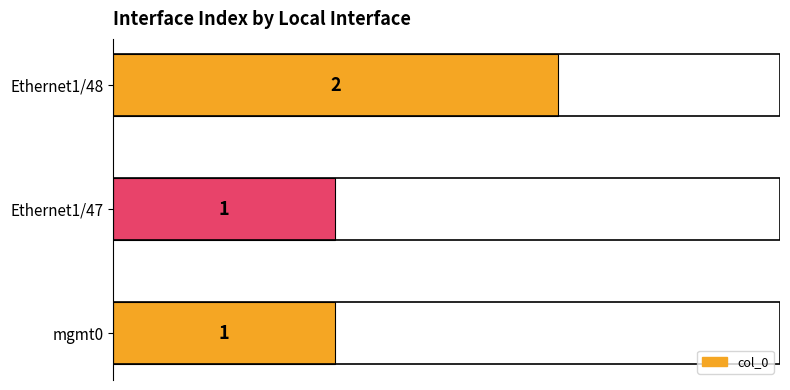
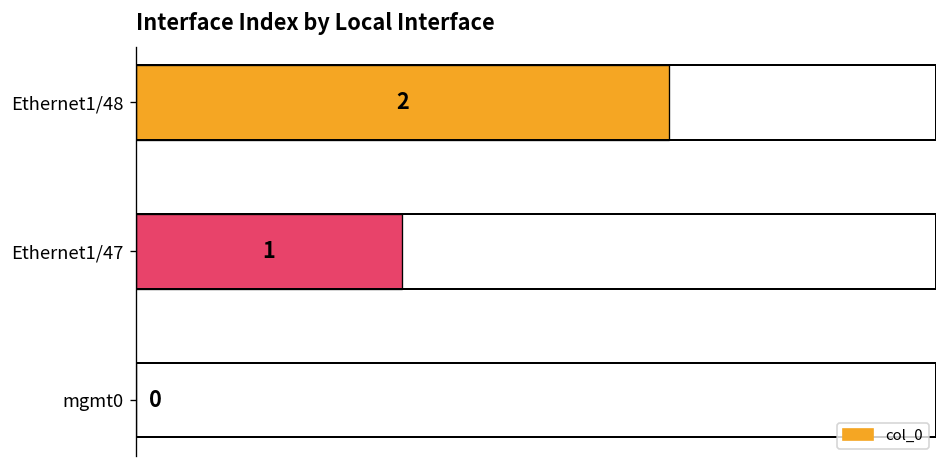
  {
    "Ethernet1/48": 2,
    "Ethernet1/47": 1,
-   "mgmt0": 1
+   "mgmt0": 0
  }
